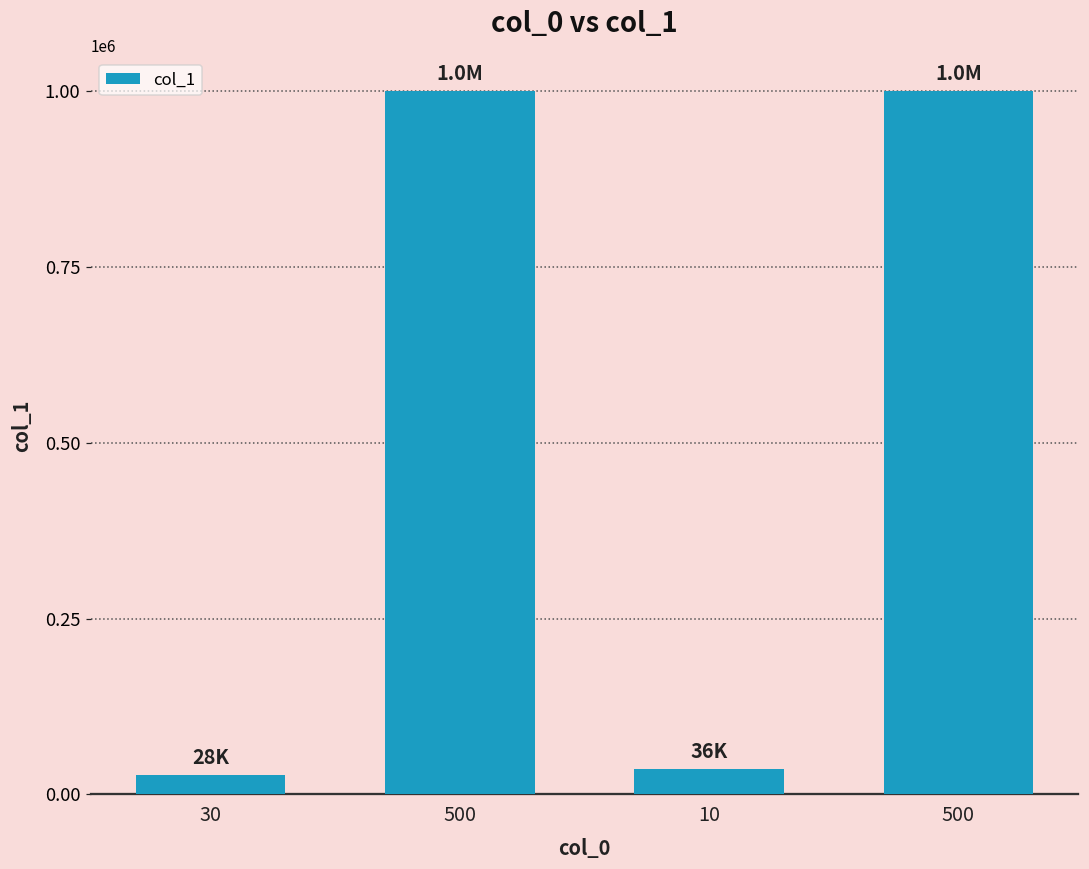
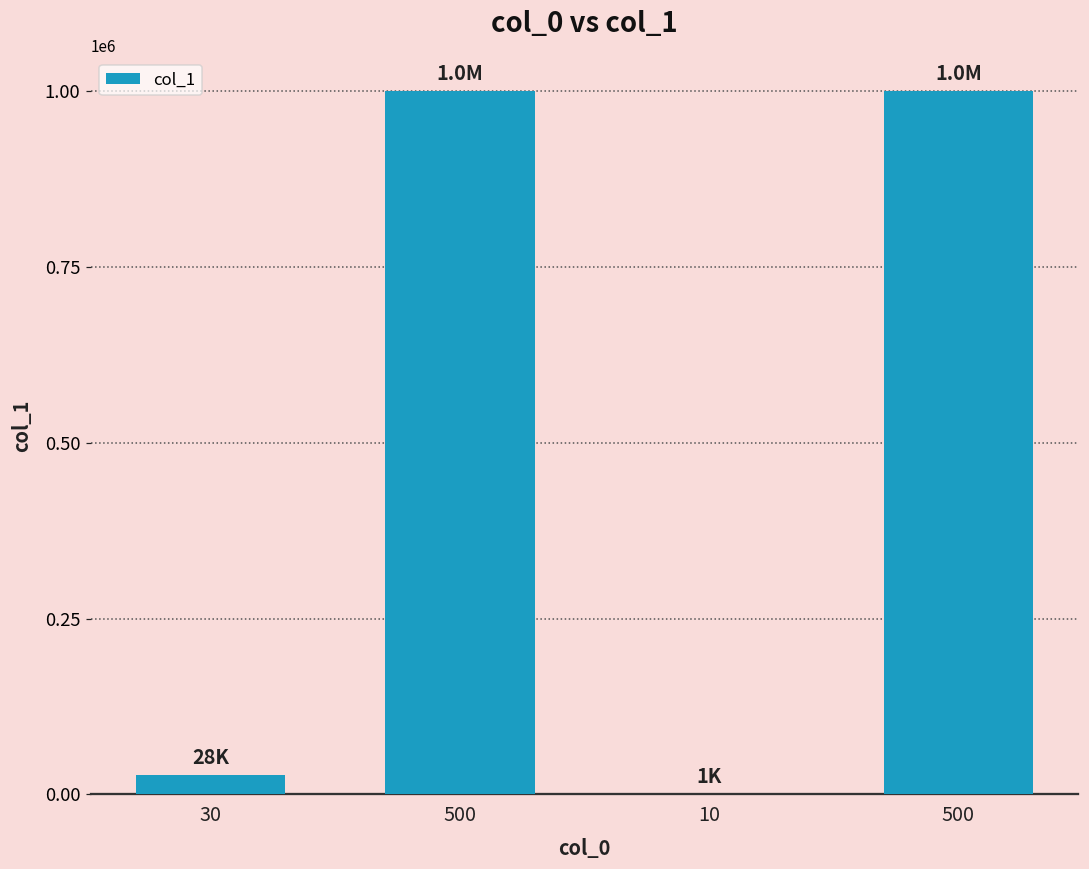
  {
    "30": "28K",
-   "10": "36K"
+   "10": "1K"
  }
